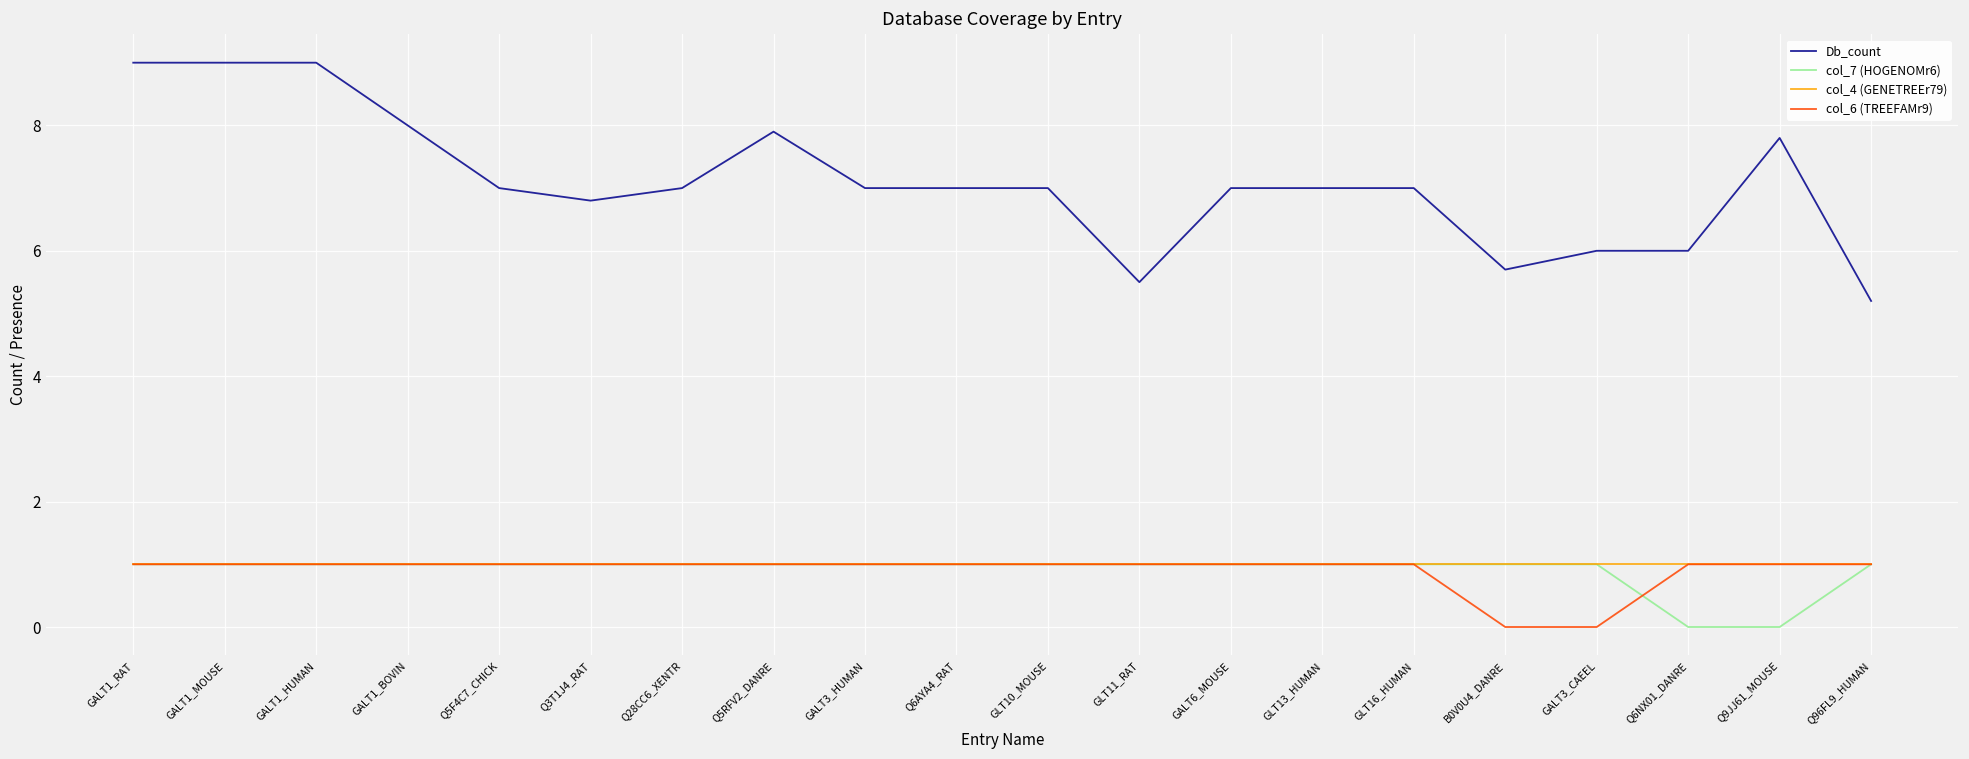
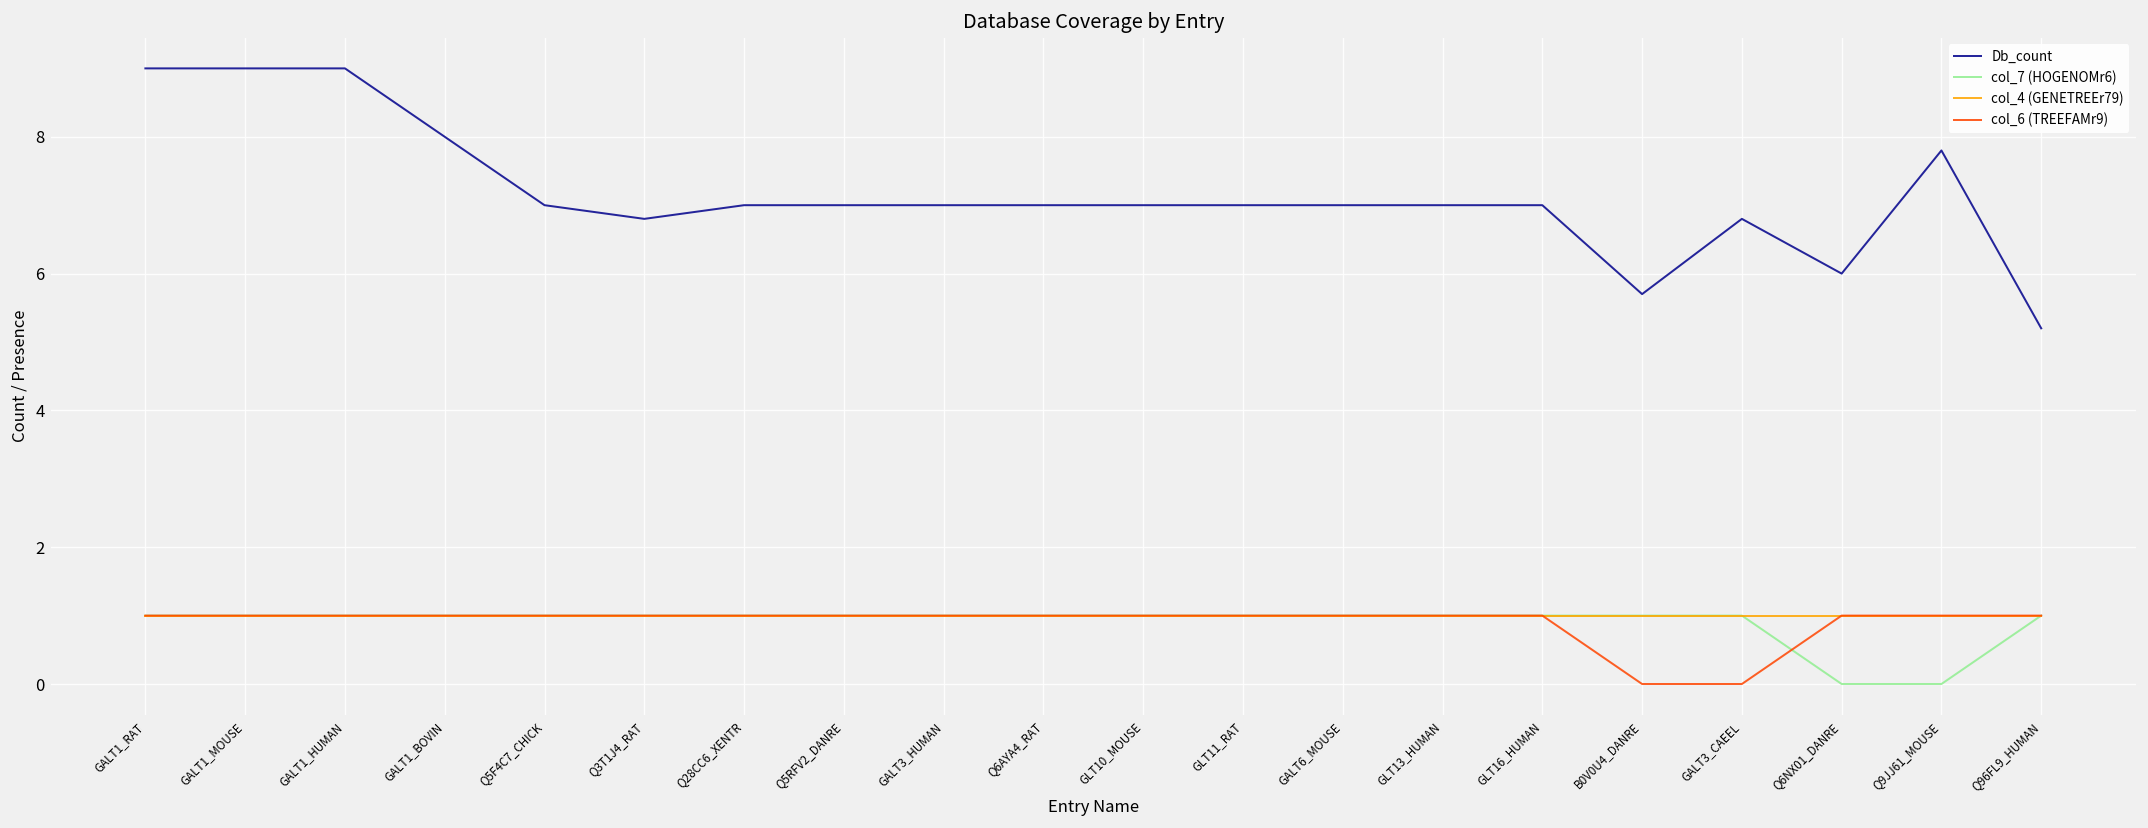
  {
    "Db_count": {
      "GALT1_RAT": 9.0,
      "GALT1_MOUSE": 9.0,
      "GALT1_HUMAN": 9.0,
      "GALT1_BOVIN": 8.0,
      "Q5F4C7_CHICK": 7.0,
      "Q3T1J4_RAT": 6.8,
      "Q28CC6_XENTR": 7.0,
-     "Q5RFV2_DANRE": 7.9,
+     "Q5RFV2_DANRE": 7.0,
      "GALT3_HUMAN": 7.0,
      "Q6AYA4_RAT": 7.0,
      "GLT10_MOUSE": 7.0,
-     "GLT11_RAT": 5.5,
+     "GLT11_RAT": 7.0,
      "GALT6_MOUSE": 7.0,
      "GLT13_HUMAN": 7.0,
      "GLT16_HUMAN": 7.0,
      "B0V0U4_DANRE": 5.7,
-     "GALT3_CAEEL": 6.0,
+     "GALT3_CAEEL": 6.8,
      "Q6NX01_DANRE": 6.0,
      "Q9JJ61_MOUSE": 7.8,
      "Q96FL9_HUMAN": 5.2
    },
    "col_7 (HOGENOMr6)": {
      "Q6NX01_DANRE": 0.0,
      "Q9JJ61_MOUSE": 0.0
    },
    "col_6 (TREEFAMr9)": {
      "B0V0U4_DANRE": 0.0,
      "GALT3_CAEEL": 0.0
    }
  }
